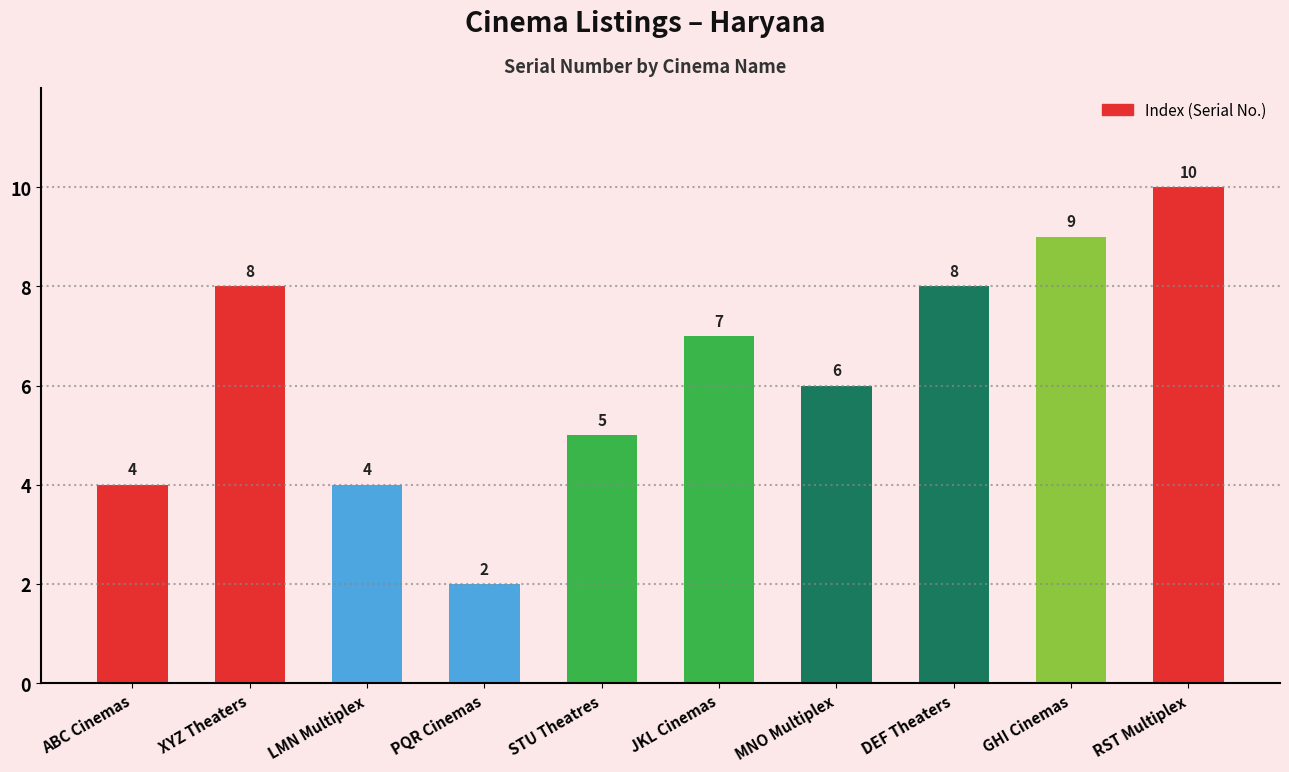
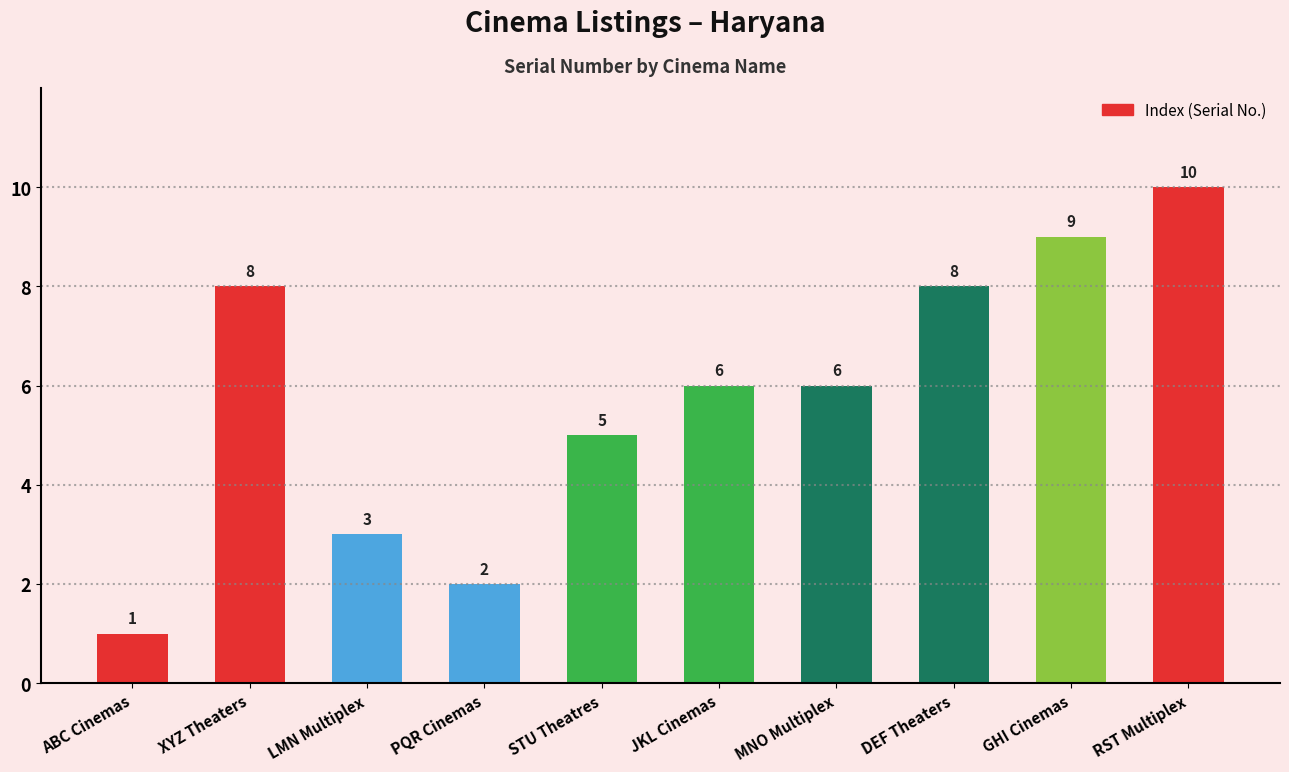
  {
-   "ABC Cinemas": 4,
+   "ABC Cinemas": 1,
    "XYZ Theaters": 8,
-   "LMN Multiplex": 4,
+   "LMN Multiplex": 3,
    "PQR Cinemas": 2,
    "STU Theatres": 5,
-   "JKL Cinemas": 7,
+   "JKL Cinemas": 6,
    "MNO Multiplex": 6,
    "DEF Theaters": 8,
    "GHI Cinemas": 9,
    "RST Multiplex": 10
  }
